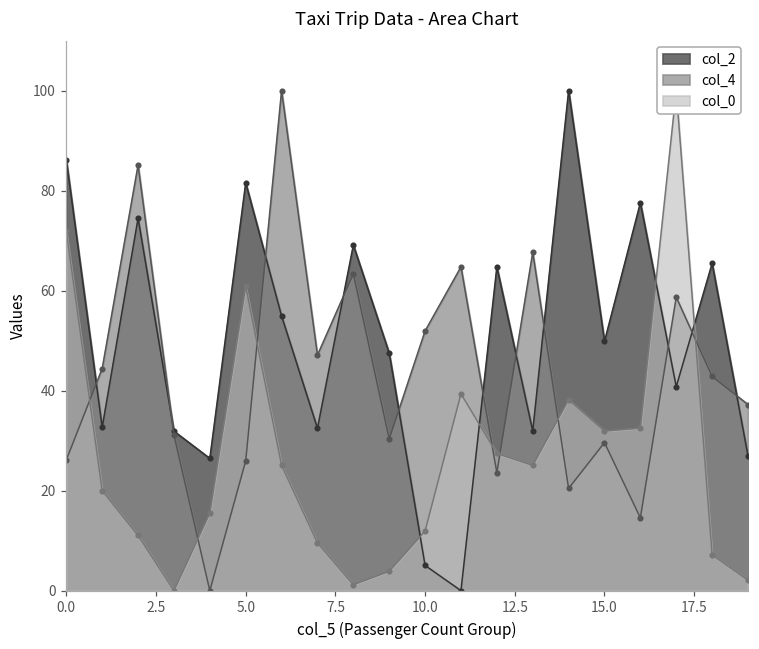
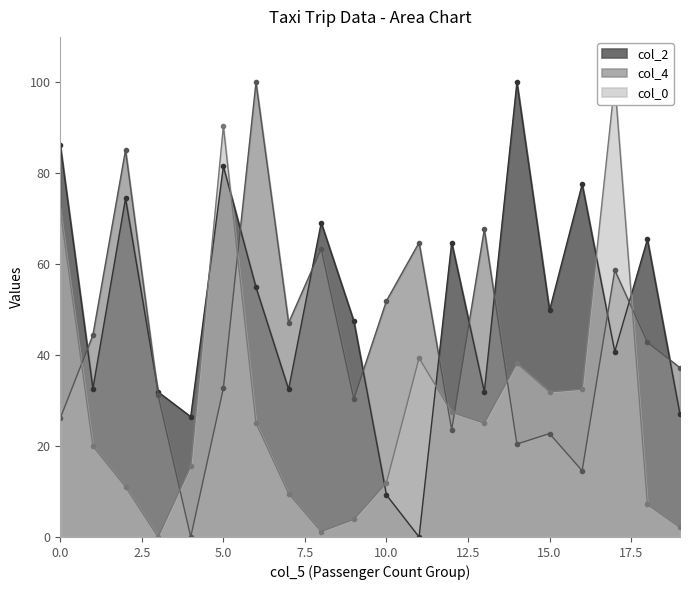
  {
    "col_2": {
      "0.0": 86,
      "5.0": 82,
-     "10.0": 5,
+     "10.0": 9,
      "15.0": 50
    },
    "col_4": {
      "0.0": 26,
-     "5.0": 26,
+     "5.0": 33,
      "10.0": 52,
-     "15.0": 30
+     "15.0": 23
    },
    "col_0": {
      "0.0": 72,
-     "5.0": 61,
+     "5.0": 90,
      "10.0": 12,
      "15.0": 32
    }
  }
